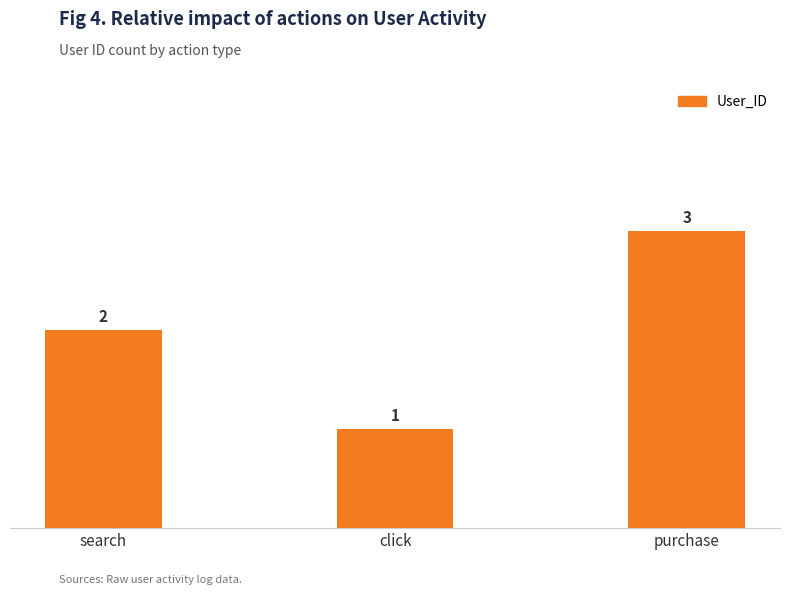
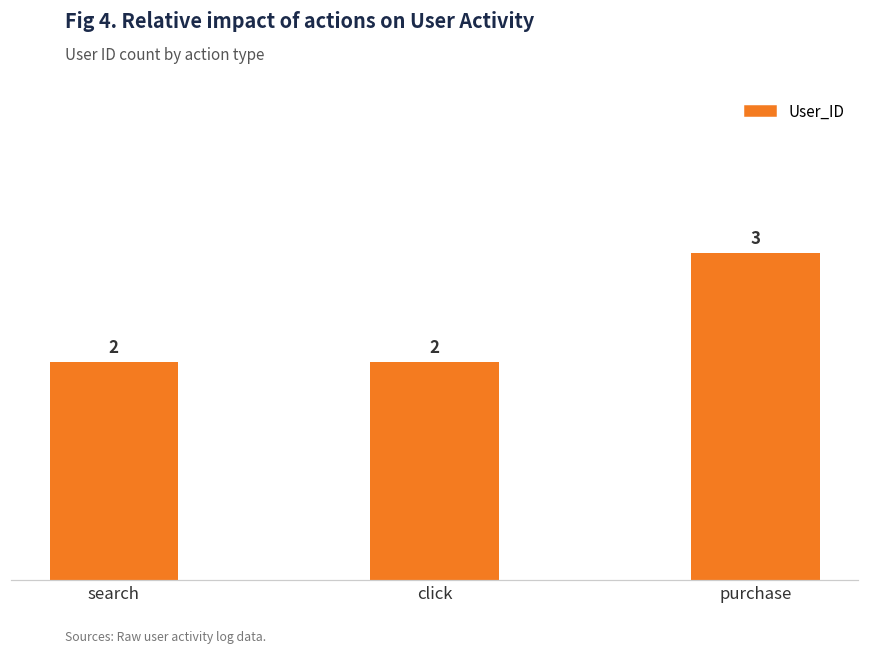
  {
    "search": 2,
-   "click": 1,
+   "click": 2,
    "purchase": 3
  }
